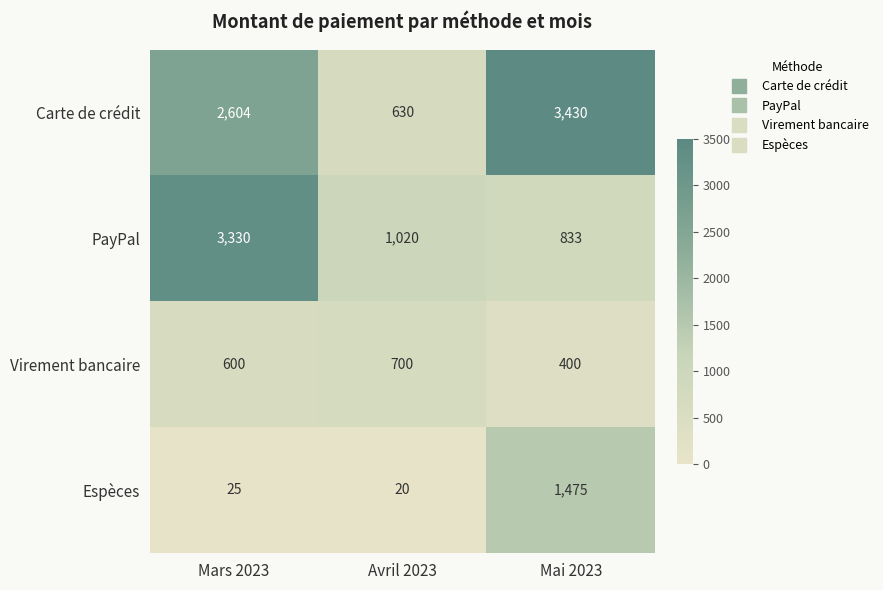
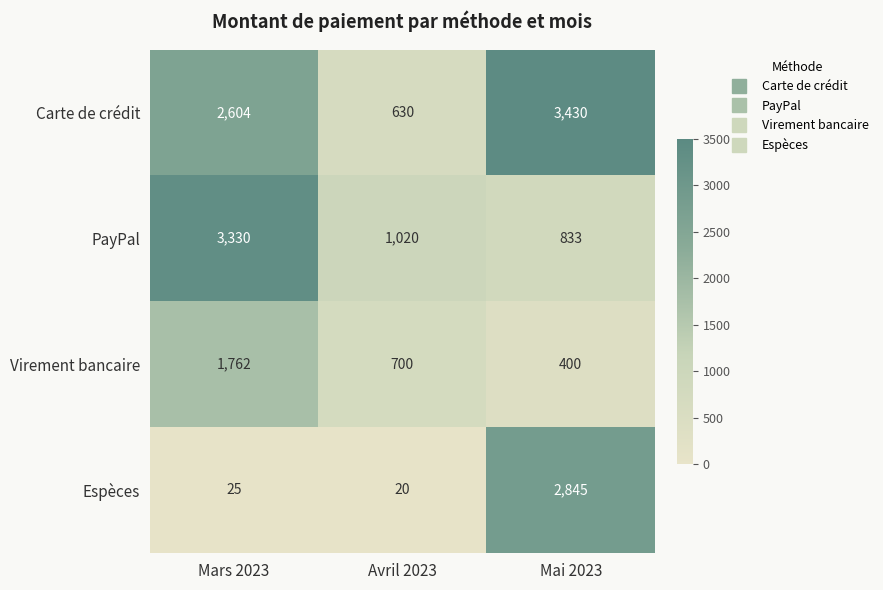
  {
    "Carte de crédit": {
      "Mars 2023": "2,604",
      "Avril 2023": "630",
      "Mai 2023": "3,430"
    },
    "PayPal": {
      "Mars 2023": "3,330",
      "Avril 2023": "1,020",
      "Mai 2023": "833"
    },
    "Virement bancaire": {
-     "Mars 2023": "600",
+     "Mars 2023": "1,762",
      "Avril 2023": "700",
      "Mai 2023": "400"
    },
    "Espèces": {
      "Mars 2023": "25",
      "Avril 2023": "20",
-     "Mai 2023": "1,475"
+     "Mai 2023": "2,845"
    }
  }
